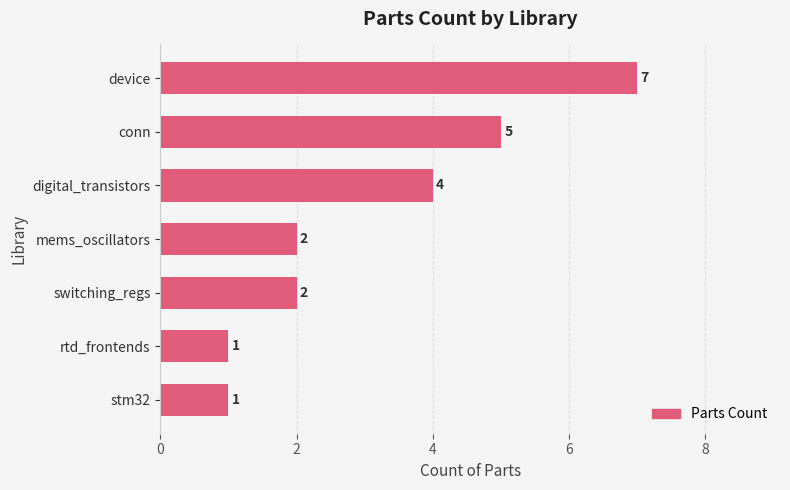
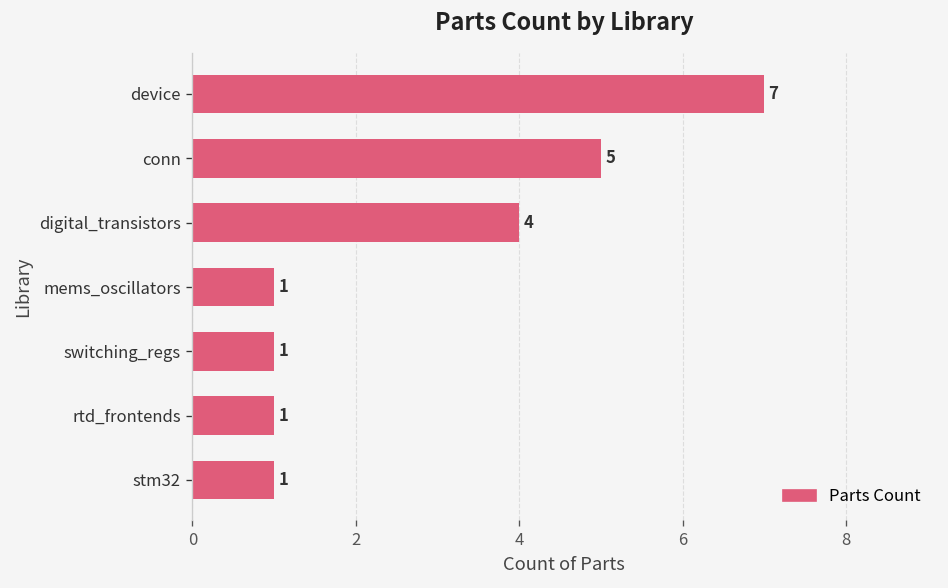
  {
    "device": 7,
    "conn": 5,
    "digital_transistors": 4,
-   "mems_oscillators": 2,
-   "switching_regs": 2,
+   "mems_oscillators": 1,
+   "switching_regs": 1,
    "rtd_frontends": 1,
    "stm32": 1
  }
